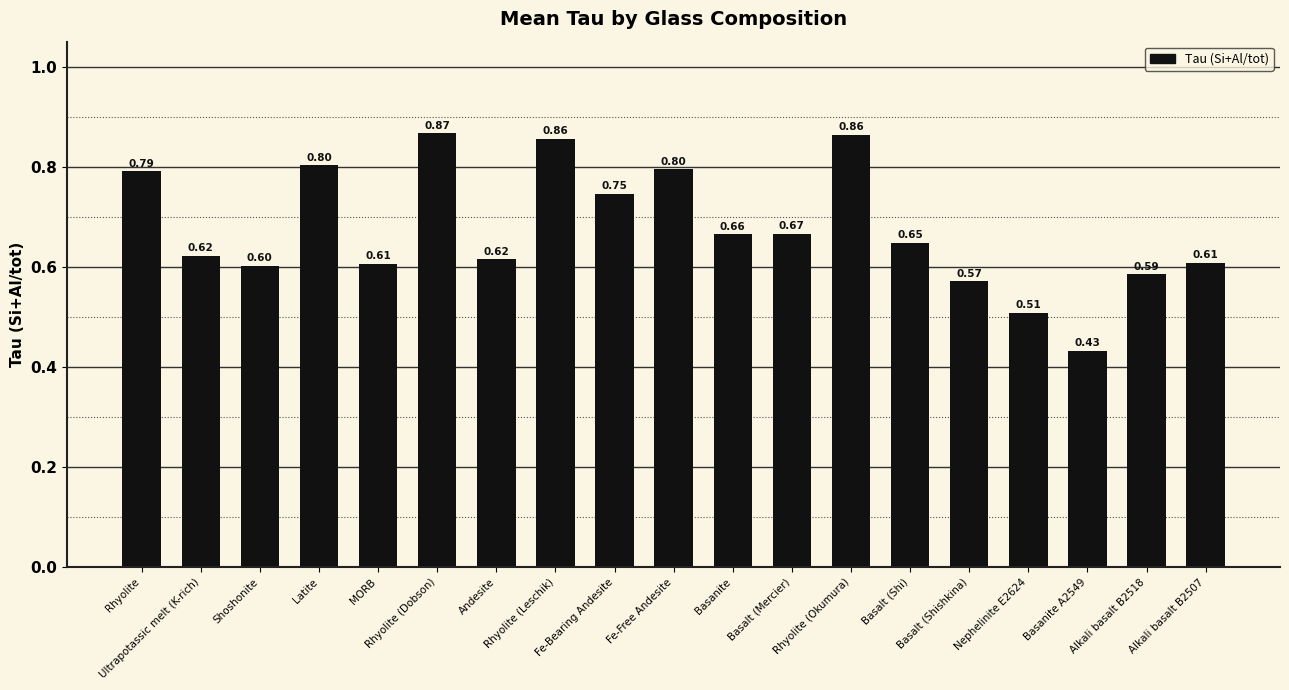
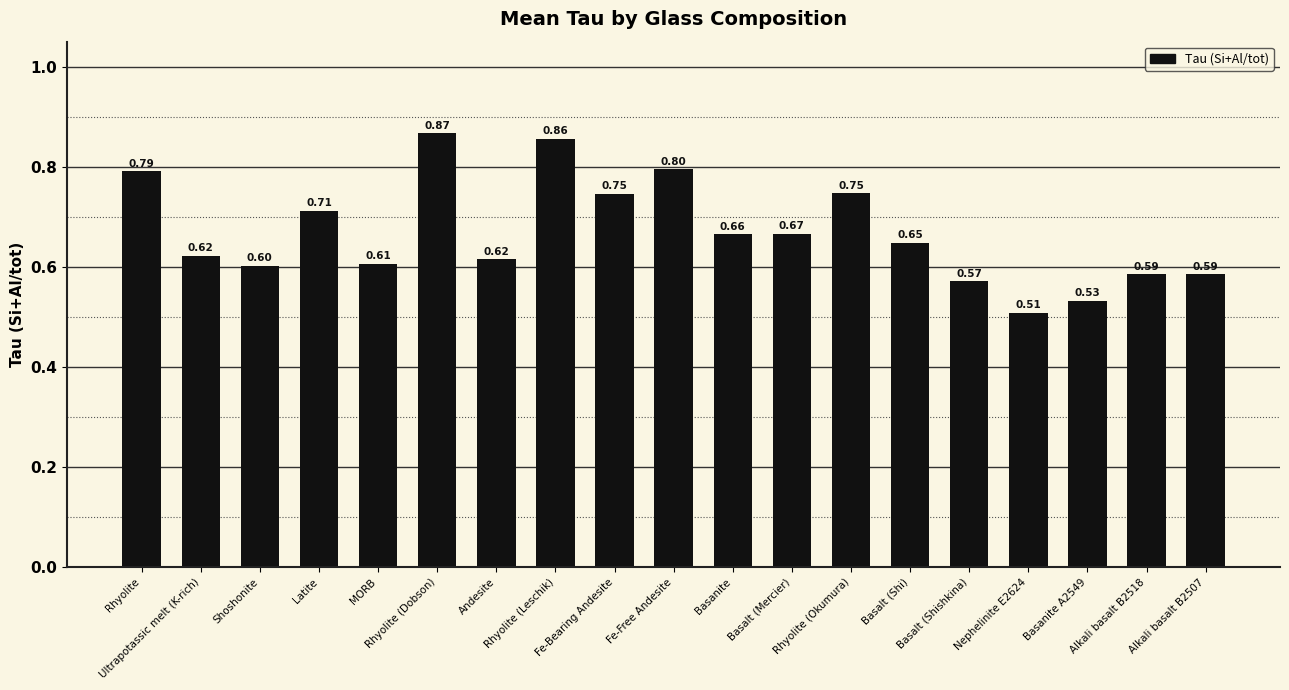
  {
    "Rhyolite": 0.79,
    "Ultrapotassic melt (K-rich)": 0.62,
    "Shoshonite": 0.60,
-   "Latite": 0.80,
+   "Latite": 0.71,
    "MORB": 0.61,
    "Rhyolite (Dobson)": 0.87,
    "Andesite": 0.62,
    "Rhyolite (Leschik)": 0.86,
    "Fe-Bearing Andesite": 0.75,
    "Fe-Free Andesite": 0.80,
    "Basanite": 0.66,
    "Basalt (Mercier)": 0.67,
-   "Rhyolite (Okumura)": 0.86,
+   "Rhyolite (Okumura)": 0.75,
    "Basalt (Shi)": 0.65,
    "Basalt (Shishkina)": 0.57,
    "Nephelinite E2624": 0.51,
-   "Basanite A2549": 0.43,
+   "Basanite A2549": 0.53,
    "Alkali basalt B2518": 0.59,
-   "Alkali basalt B2507": 0.61
+   "Alkali basalt B2507": 0.59
  }
